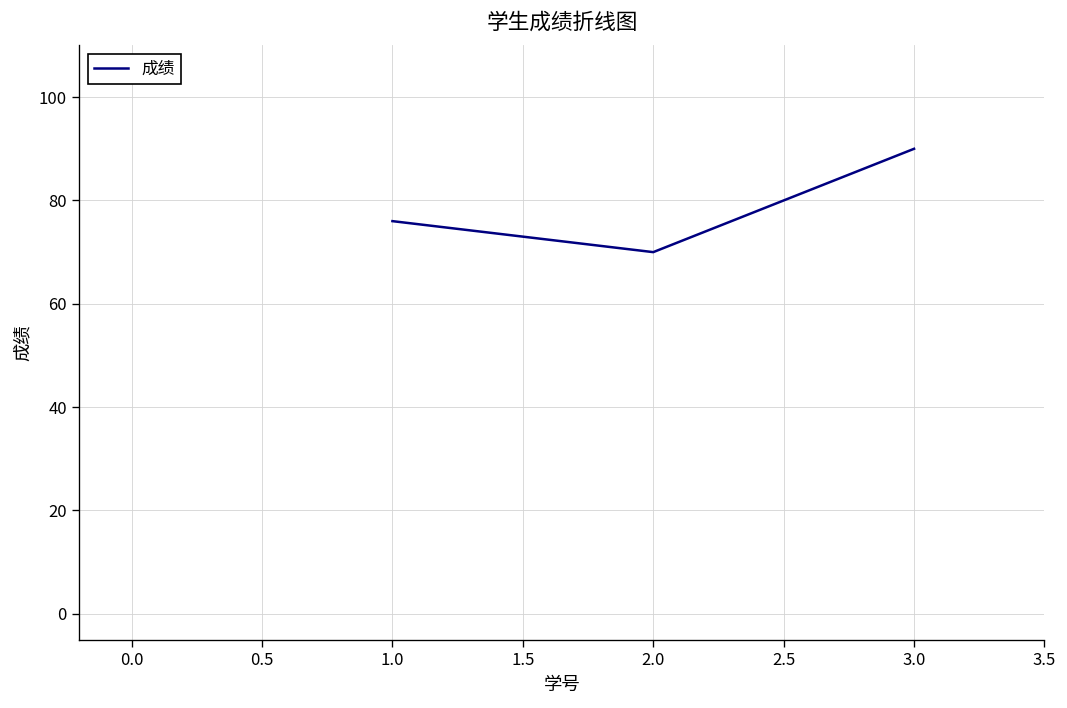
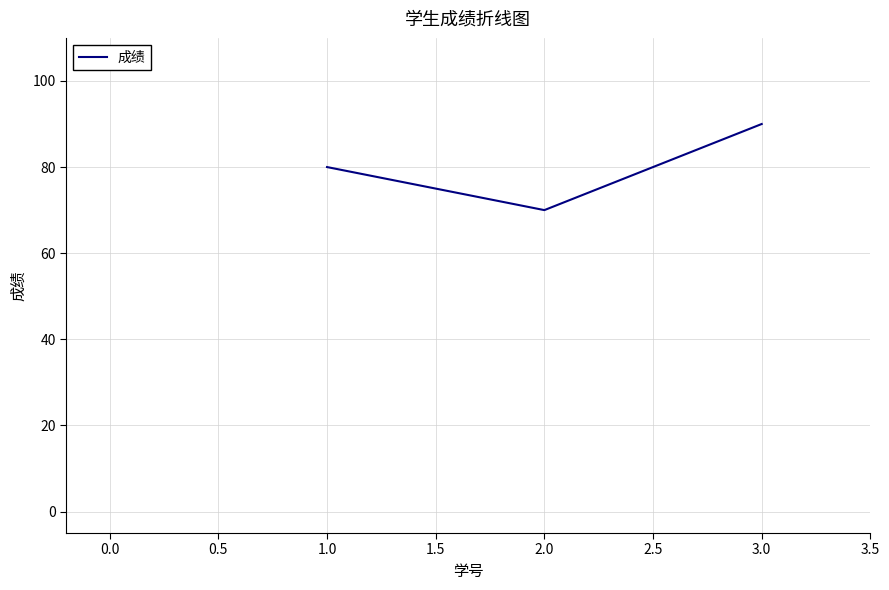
  {
-   "1.0": 76,
+   "1.0": 80,
    "2.0": 70,
    "3.0": 90
  }
